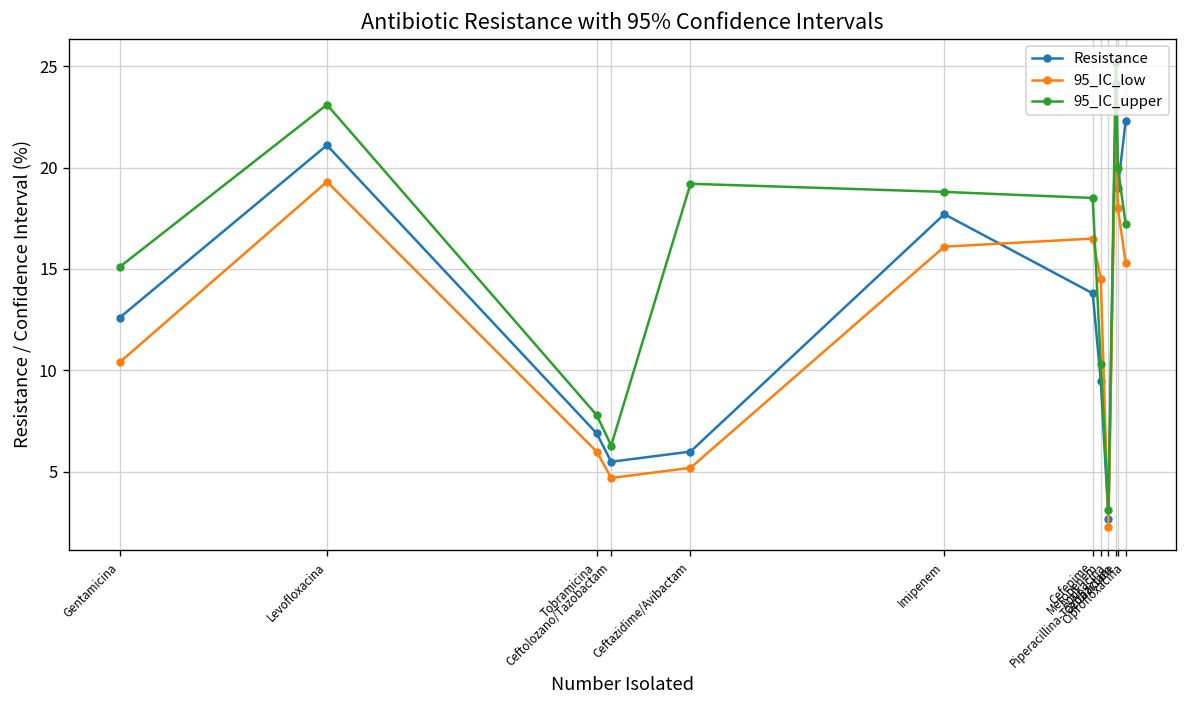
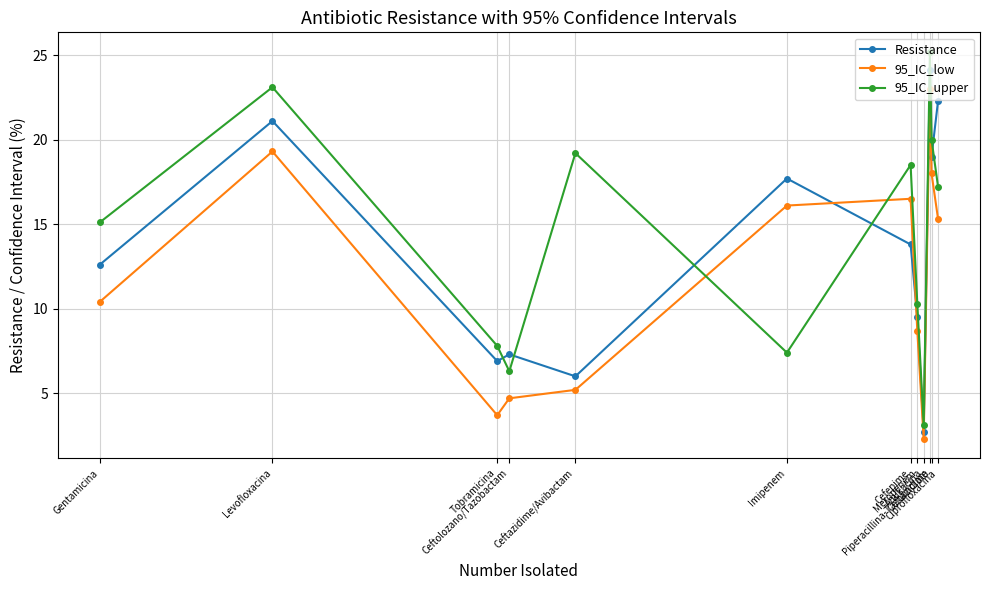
  {
    "Resistance": {
      "Gentamicina": 12.6,
      "Levofloxacina": 21.1,
      "Tobramicina": 6.9,
-     "Ceftolozano/Tazobactam": 5.5,
+     "Ceftolozano/Tazobactam": 7.3,
      "Ceftazidime/Avibactam": 6.0,
      "Imipenem": 17.7,
      "Cefepime": 13.8,
      "Meropenem": 9.5,
      "Amikacina": 2.7,
      "Ceftazidime": 19.0,
      "Ciprofloxacina": 22.3
    },
    "95_IC_low": {
      "Gentamicina": 10.4,
      "Levofloxacina": 19.3,
-     "Tobramicina": 6.0,
+     "Tobramicina": 3.7,
      "Ceftolozano/Tazobactam": 4.7,
      "Ceftazidime/Avibactam": 5.2,
      "Imipenem": 16.1,
      "Cefepime": 16.5,
-     "Meropenem": 14.5,
+     "Meropenem": 8.7,
      "Amikacina": 2.3,
      "Ceftazidime": 18.0,
      "Ciprofloxacina": 15.3
    },
    "95_IC_upper": {
      "Gentamicina": 15.1,
      "Levofloxacina": 23.1,
      "Tobramicina": 7.8,
      "Ceftolozano/Tazobactam": 6.3,
      "Ceftazidime/Avibactam": 19.2,
-     "Imipenem": 18.8,
+     "Imipenem": 7.4,
      "Cefepime": 18.5,
      "Meropenem": 10.3,
      "Amikacina": 3.1,
      "Ceftazidime": 20.0,
      "Ciprofloxacina": 17.2
    }
  }
